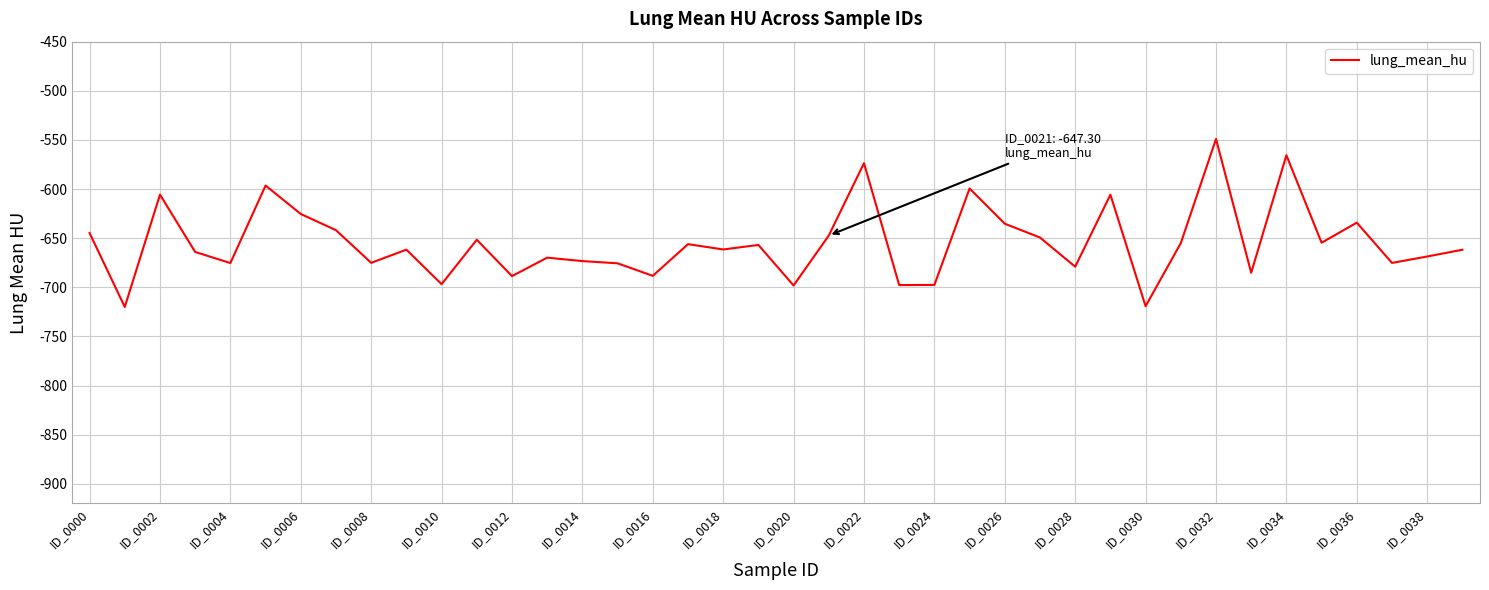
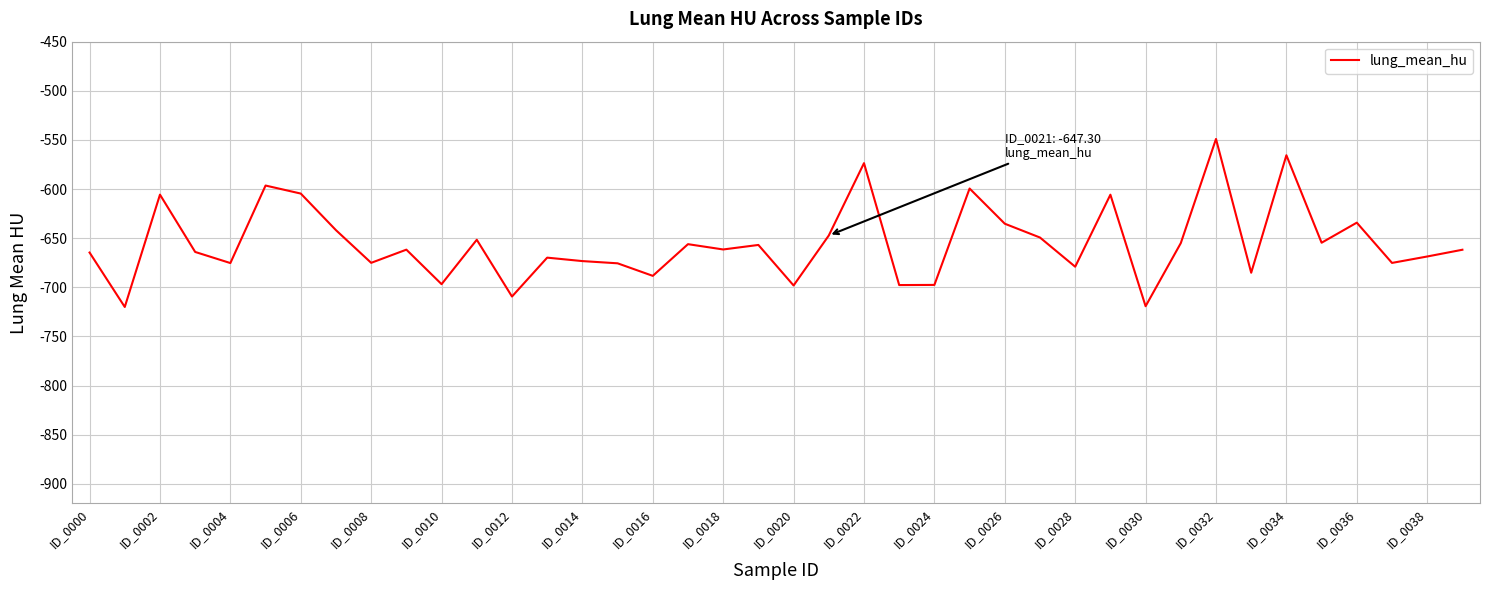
  {
-   "ID_0000": -640,
+   "ID_0000": -660,
    "ID_0002": -610,
    "ID_0004": -680,
-   "ID_0006": -630,
+   "ID_0006": -600,
    "ID_0008": -680,
    "ID_0010": -700,
-   "ID_0012": -690,
+   "ID_0012": -710,
    "ID_0014": -670,
    "ID_0016": -690,
    "ID_0018": -660,
    "ID_0020": -700,
    "ID_0024": -700,
    "ID_0028": -680,
    "ID_0030": -720,
    "ID_0032": -550,
    "ID_0034": -570,
    "ID_0036": -630,
    "ID_0038": -670
  }
